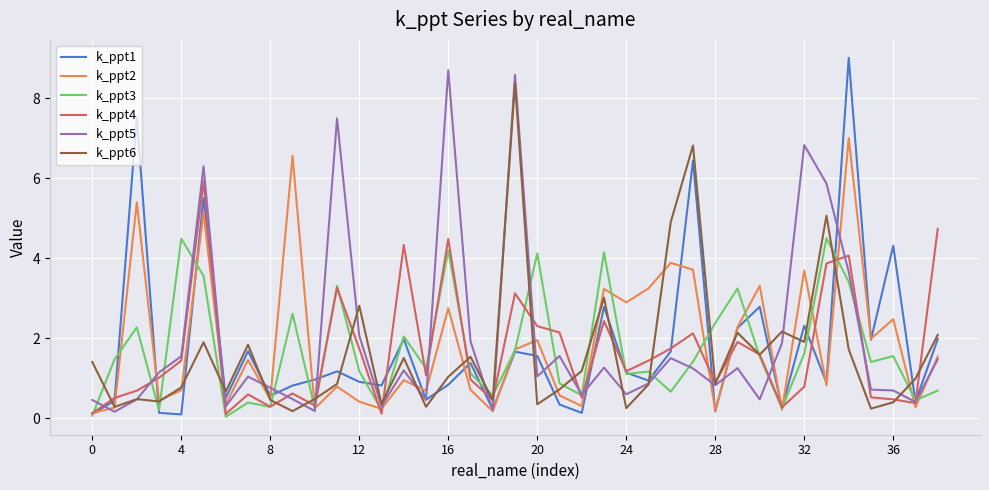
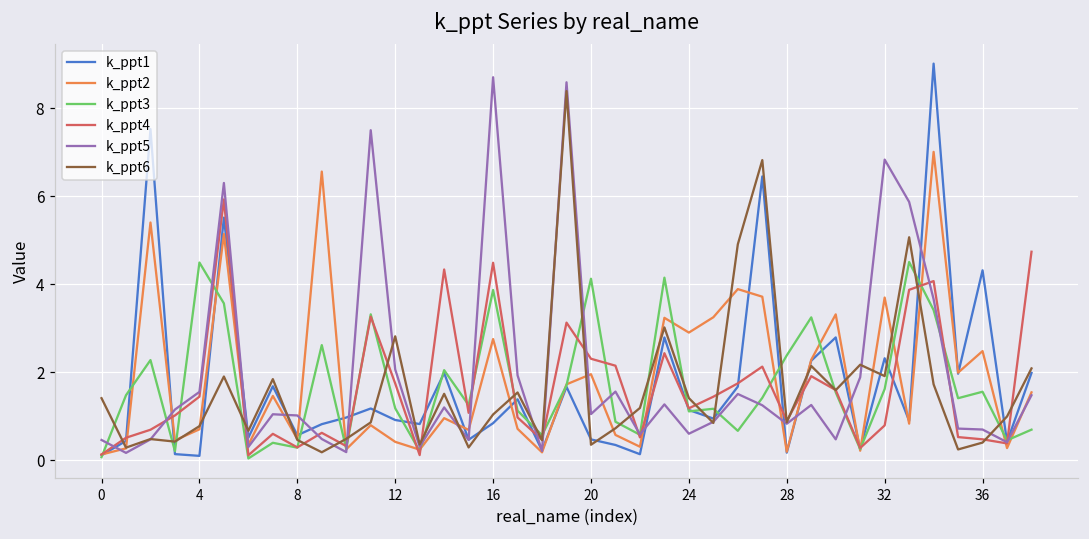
  {
    "k_ppt1": {
      "4": 0.1,
      "8": 0.6,
      "12": 0.9,
      "16": 0.8,
-     "20": 1.6,
+     "20": 0.5,
      "32": 2.3,
      "36": 4.3
    },
    "k_ppt3": {
      "4": 4.5,
      "12": 1.2,
-     "16": 4.2,
+     "16": 3.9,
      "20": 4.1,
      "28": 2.4,
      "32": 1.6,
      "36": 1.6
    },
    "k_ppt5": {
      "0": 0.5,
      "4": 1.5,
-     "8": 0.8,
+     "8": 1.0,
      "12": 2.1,
      "16": 8.7,
      "20": 1.0,
      "24": 0.6,
      "32": 6.8,
      "36": 0.7
    },
    "k_ppt6": {
      "0": 1.4,
      "4": 0.8,
      "12": 2.8,
      "16": 1.0,
      "20": 0.3,
-     "24": 0.3,
+     "24": 1.4,
      "32": 1.9,
      "36": 0.4
    }
  }
